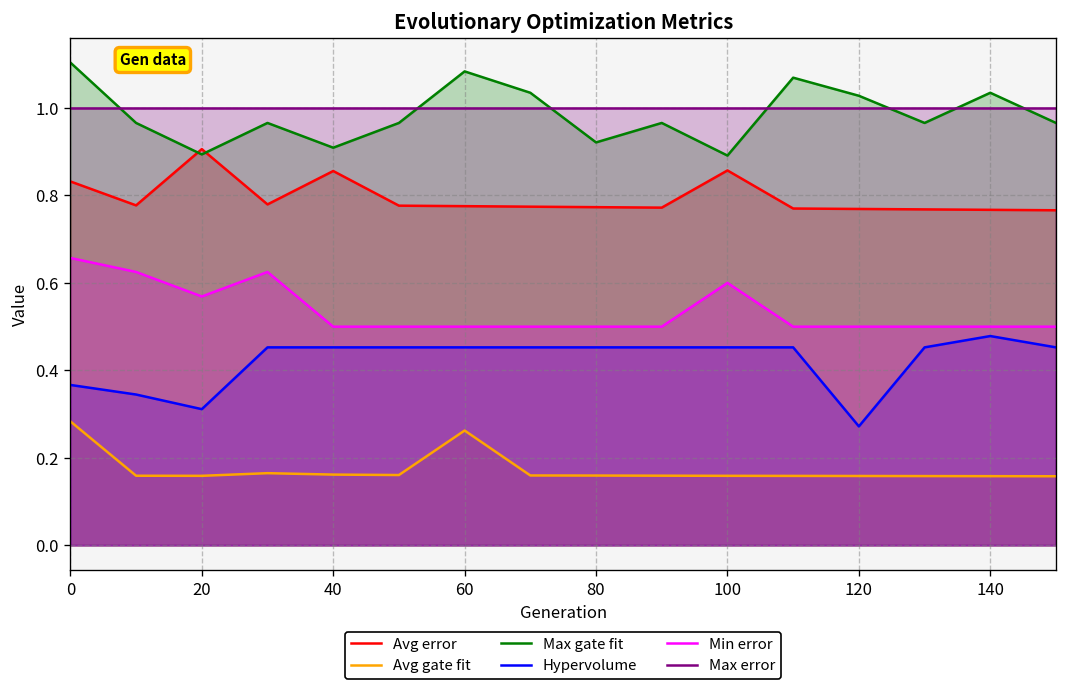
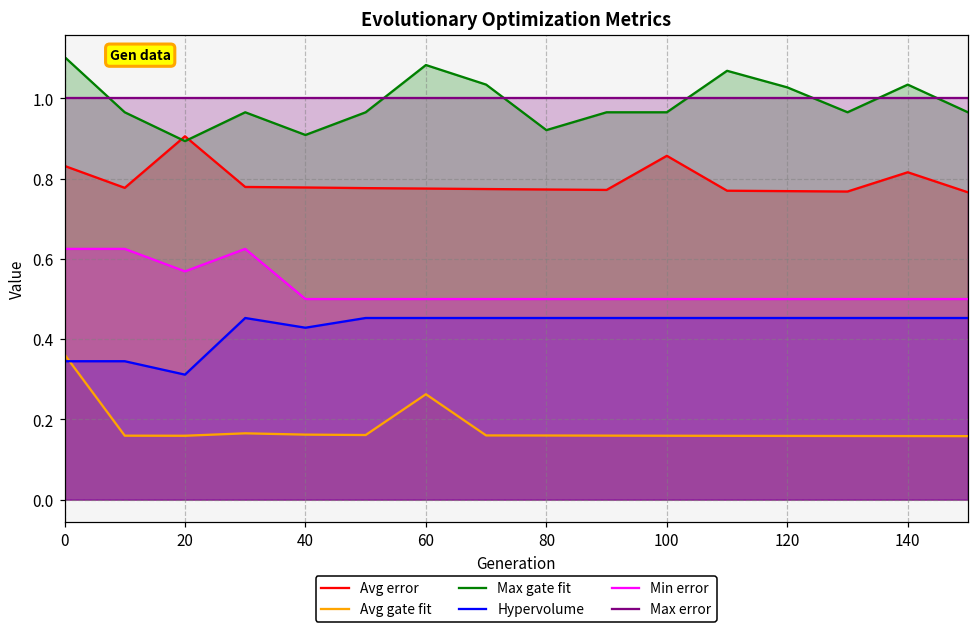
  {
    "Avg error": {
      "0": 0.83,
      "20": 0.91,
-     "40": 0.86,
+     "40": 0.78,
      "60": 0.78,
      "80": 0.77,
      "100": 0.86,
      "120": 0.77,
-     "140": 0.77
+     "140": 0.82
    },
    "Avg gate fit": {
-     "0": 0.28,
+     "0": 0.36,
      "20": 0.16,
      "40": 0.16,
      "60": 0.26,
      "80": 0.16,
      "100": 0.16,
      "120": 0.16,
      "140": 0.16
    },
    "Max gate fit": {
      "0": 1.10,
      "20": 0.89,
      "40": 0.91,
      "60": 1.08,
      "80": 0.92,
-     "100": 0.89,
+     "100": 0.97,
      "120": 1.03,
      "140": 1.03
    },
    "Hypervolume": {
-     "0": 0.37,
+     "0": 0.34,
      "20": 0.31,
-     "40": 0.45,
+     "40": 0.43,
      "60": 0.45,
      "80": 0.45,
      "100": 0.45,
-     "120": 0.27,
-     "140": 0.48
+     "120": 0.45,
+     "140": 0.45
    },
    "Min error": {
-     "0": 0.66,
+     "0": 0.63,
      "20": 0.57,
      "40": 0.50,
      "60": 0.50,
      "80": 0.50,
-     "100": 0.6,
+     "100": 0.5,
      "120": 0.50,
      "140": 0.50
    },
    "Max error": {
      "0": 1.00,
      "20": 1.00,
      "40": 1.00,
      "60": 1.00,
      "80": 1.00,
      "100": 1.00,
      "120": 1.00,
      "140": 1.00
    }
  }
